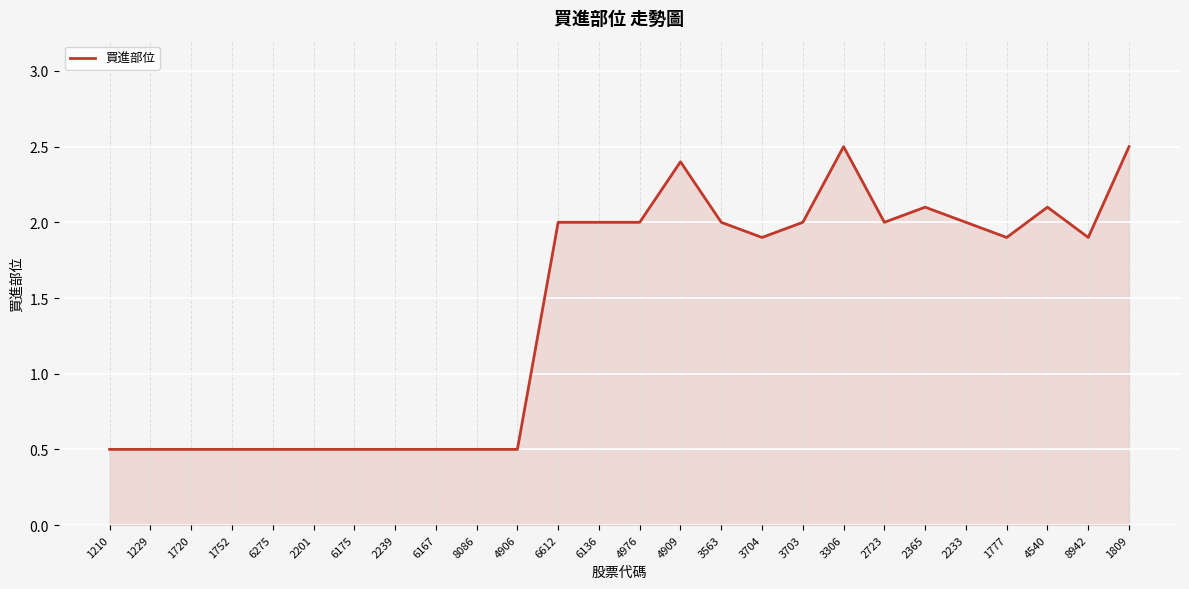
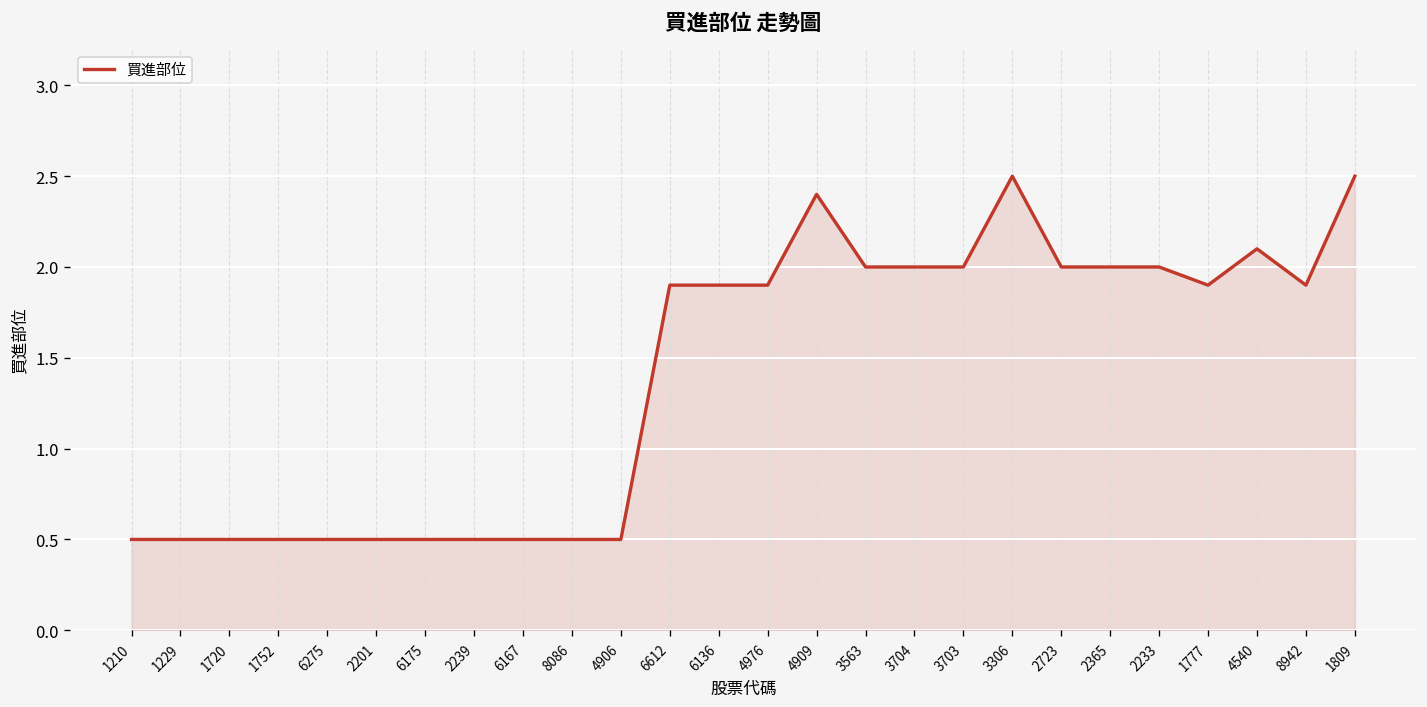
  {
    "1210": 0.5,
    "1229": 0.5,
    "1720": 0.5,
    "1752": 0.5,
    "6275": 0.5,
    "2201": 0.5,
    "6175": 0.5,
    "2239": 0.5,
    "6167": 0.5,
    "8086": 0.5,
    "4906": 0.5,
-   "6612": 2.0,
-   "6136": 2.0,
-   "4976": 2.0,
+   "6612": 1.9,
+   "6136": 1.9,
+   "4976": 1.9,
    "4909": 2.4,
    "3563": 2.0,
-   "3704": 1.9,
+   "3704": 2.0,
    "3703": 2.0,
    "3306": 2.5,
    "2723": 2.0,
-   "2365": 2.1,
+   "2365": 2.0,
    "2233": 2.0,
    "1777": 1.9,
    "4540": 2.1,
    "8942": 1.9,
    "1809": 2.5
  }
